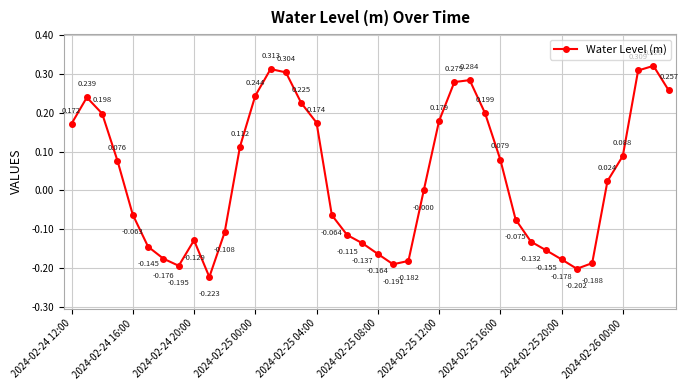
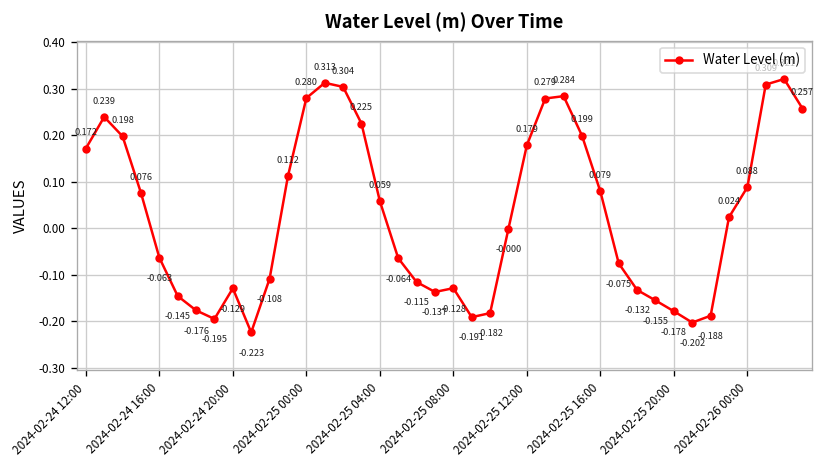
  {
    "2024-02-24 12:00": 0.172,
    "2024-02-24 16:00": -0.063,
    "2024-02-24 20:00": -0.129,
-   "2024-02-25 00:00": 0.244,
-   "2024-02-25 04:00": 0.174,
-   "2024-02-25 08:00": -0.164,
+   "2024-02-25 00:00": 0.280,
+   "2024-02-25 04:00": 0.059,
+   "2024-02-25 08:00": -0.128,
    "2024-02-25 12:00": 0.179,
    "2024-02-25 16:00": 0.079,
    "2024-02-25 20:00": -0.178,
    "2024-02-26 00:00": 0.088
  }
